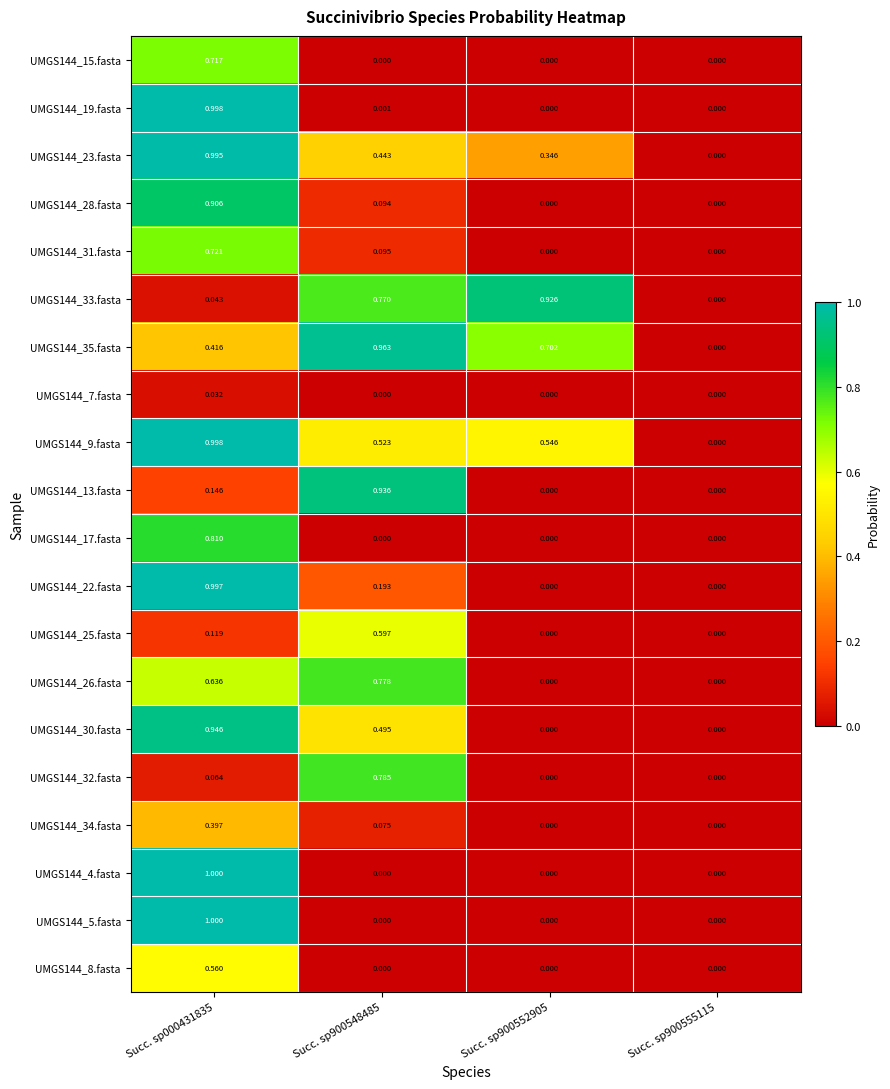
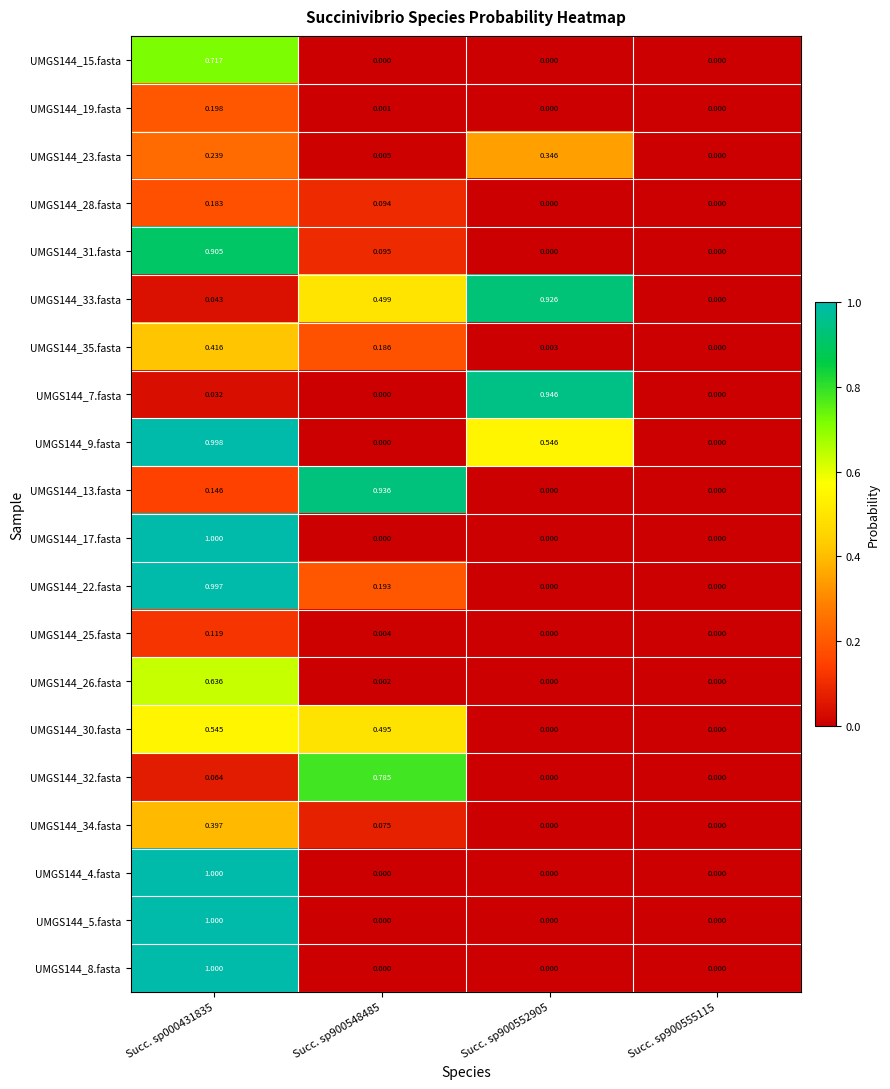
  {
    "UMGS144_15.fasta": {
      "Succ. sp000431835": 0.717,
      "Succ. sp900548485": 0.000,
      "Succ. sp900552905": 0.000,
      "Succ. sp900555115": 0.000
    },
    "UMGS144_19.fasta": {
-     "Succ. sp000431835": 0.998,
+     "Succ. sp000431835": 0.198,
      "Succ. sp900548485": 0.001,
      "Succ. sp900552905": 0.000,
      "Succ. sp900555115": 0.000
    },
    "UMGS144_23.fasta": {
-     "Succ. sp000431835": 0.995,
-     "Succ. sp900548485": 0.443,
+     "Succ. sp000431835": 0.239,
+     "Succ. sp900548485": 0.005,
      "Succ. sp900552905": 0.346,
      "Succ. sp900555115": 0.000
    },
    "UMGS144_28.fasta": {
-     "Succ. sp000431835": 0.906,
+     "Succ. sp000431835": 0.183,
      "Succ. sp900548485": 0.094,
      "Succ. sp900552905": 0.000,
      "Succ. sp900555115": 0.000
    },
    "UMGS144_31.fasta": {
-     "Succ. sp000431835": 0.721,
+     "Succ. sp000431835": 0.905,
      "Succ. sp900548485": 0.095,
      "Succ. sp900552905": 0.000,
      "Succ. sp900555115": 0.000
    },
    "UMGS144_33.fasta": {
      "Succ. sp000431835": 0.043,
-     "Succ. sp900548485": 0.770,
+     "Succ. sp900548485": 0.499,
      "Succ. sp900552905": 0.926,
      "Succ. sp900555115": 0.000
    },
    "UMGS144_35.fasta": {
      "Succ. sp000431835": 0.416,
-     "Succ. sp900548485": 0.963,
-     "Succ. sp900552905": 0.702,
+     "Succ. sp900548485": 0.186,
+     "Succ. sp900552905": 0.003,
      "Succ. sp900555115": 0.000
    },
    "UMGS144_7.fasta": {
      "Succ. sp000431835": 0.032,
      "Succ. sp900548485": 0.000,
-     "Succ. sp900552905": 0.000,
+     "Succ. sp900552905": 0.946,
      "Succ. sp900555115": 0.000
    },
    "UMGS144_9.fasta": {
      "Succ. sp000431835": 0.998,
-     "Succ. sp900548485": 0.523,
+     "Succ. sp900548485": 0.000,
      "Succ. sp900552905": 0.546,
      "Succ. sp900555115": 0.000
    },
    "UMGS144_13.fasta": {
      "Succ. sp000431835": 0.146,
      "Succ. sp900548485": 0.936,
      "Succ. sp900552905": 0.000,
      "Succ. sp900555115": 0.000
    },
    "UMGS144_17.fasta": {
-     "Succ. sp000431835": 0.810,
+     "Succ. sp000431835": 1.000,
      "Succ. sp900548485": 0.000,
      "Succ. sp900552905": 0.000,
      "Succ. sp900555115": 0.000
    },
    "UMGS144_22.fasta": {
      "Succ. sp000431835": 0.997,
      "Succ. sp900548485": 0.193,
      "Succ. sp900552905": 0.000,
      "Succ. sp900555115": 0.000
    },
    "UMGS144_25.fasta": {
      "Succ. sp000431835": 0.119,
-     "Succ. sp900548485": 0.597,
+     "Succ. sp900548485": 0.004,
      "Succ. sp900552905": 0.000,
      "Succ. sp900555115": 0.000
    },
    "UMGS144_26.fasta": {
      "Succ. sp000431835": 0.636,
-     "Succ. sp900548485": 0.778,
+     "Succ. sp900548485": 0.002,
      "Succ. sp900552905": 0.000,
      "Succ. sp900555115": 0.000
    },
    "UMGS144_30.fasta": {
-     "Succ. sp000431835": 0.946,
+     "Succ. sp000431835": 0.545,
      "Succ. sp900548485": 0.495,
      "Succ. sp900552905": 0.000,
      "Succ. sp900555115": 0.000
    },
    "UMGS144_32.fasta": {
      "Succ. sp000431835": 0.064,
      "Succ. sp900548485": 0.785,
      "Succ. sp900552905": 0.000,
      "Succ. sp900555115": 0.000
    },
    "UMGS144_34.fasta": {
      "Succ. sp000431835": 0.397,
      "Succ. sp900548485": 0.075,
      "Succ. sp900552905": 0.000,
      "Succ. sp900555115": 0.000
    },
    "UMGS144_4.fasta": {
      "Succ. sp000431835": 1.000,
      "Succ. sp900548485": 0.000,
      "Succ. sp900552905": 0.000,
      "Succ. sp900555115": 0.000
    },
    "UMGS144_5.fasta": {
      "Succ. sp000431835": 1.000,
      "Succ. sp900548485": 0.000,
      "Succ. sp900552905": 0.000,
      "Succ. sp900555115": 0.000
    },
    "UMGS144_8.fasta": {
-     "Succ. sp000431835": 0.560,
+     "Succ. sp000431835": 1.000,
      "Succ. sp900548485": 0.000,
      "Succ. sp900552905": 0.000,
      "Succ. sp900555115": 0.000
    }
  }
